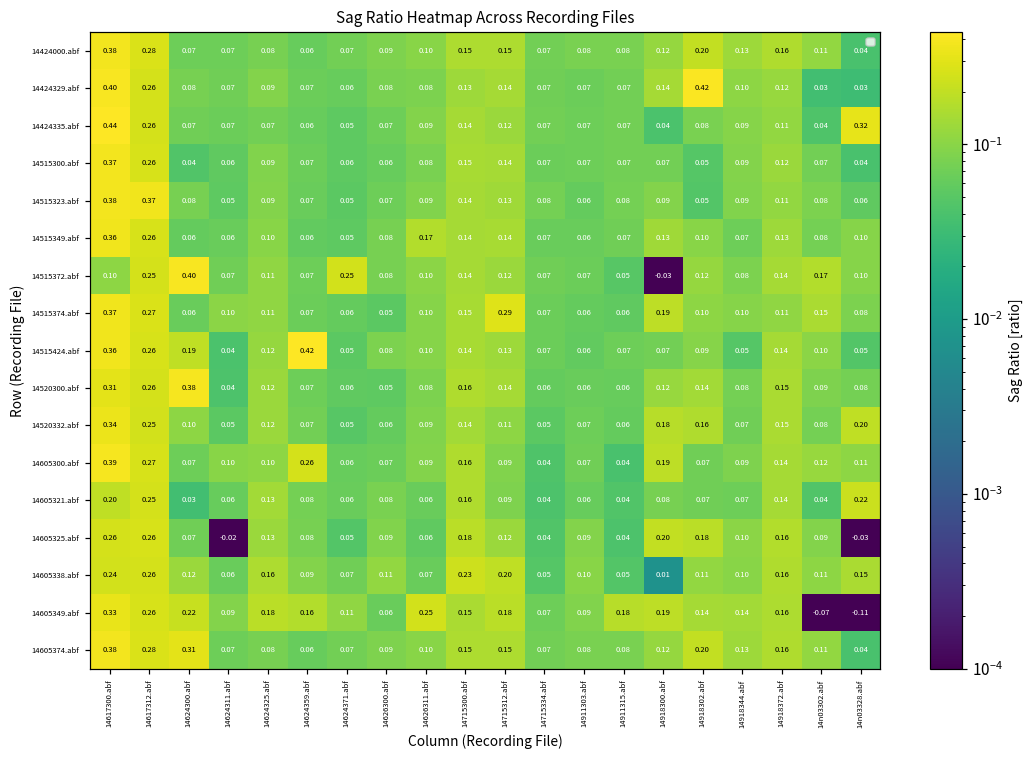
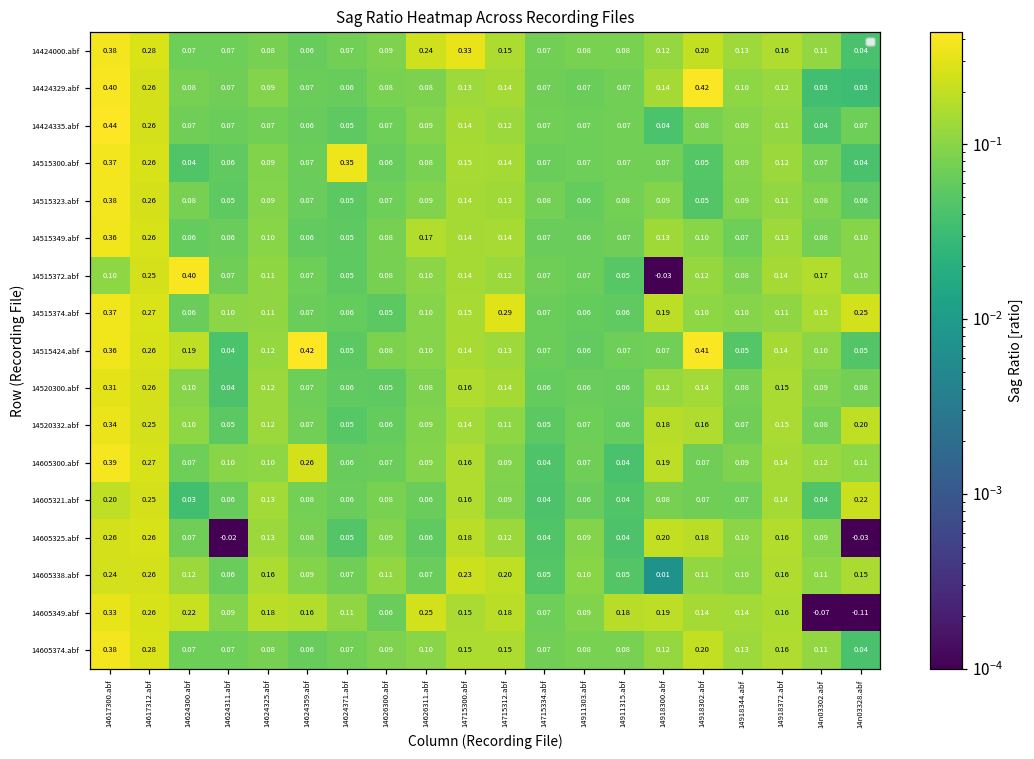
  {
    "14424000.abf": {
      "14617300.abf": 0.38,
      "14617312.abf": 0.28,
      "14624300.abf": 0.07,
      "14624311.abf": 0.07,
      "14624325.abf": 0.08,
      "14624359.abf": 0.06,
      "14624371.abf": 0.07,
      "14626300.abf": 0.09,
-     "14626311.abf": 0.10,
-     "14715300.abf": 0.15,
+     "14626311.abf": 0.24,
+     "14715300.abf": 0.33,
      "14715312.abf": 0.15,
      "14715334.abf": 0.07,
      "14911303.abf": 0.08,
      "14911315.abf": 0.08,
      "14918300.abf": 0.12,
      "14918302.abf": 0.20,
      "14918344.abf": 0.13,
      "14918372.abf": 0.16,
      "14n03302.abf": 0.11,
      "14n03328.abf": 0.04
    },
    "14424335.abf": {
      "14617300.abf": 0.44,
      "14617312.abf": 0.26,
      "14624300.abf": 0.07,
      "14624311.abf": 0.07,
      "14624325.abf": 0.07,
      "14624359.abf": 0.06,
      "14624371.abf": 0.05,
      "14626300.abf": 0.07,
      "14626311.abf": 0.09,
      "14715300.abf": 0.14,
      "14715312.abf": 0.12,
      "14715334.abf": 0.07,
      "14911303.abf": 0.07,
      "14911315.abf": 0.07,
      "14918300.abf": 0.04,
      "14918302.abf": 0.08,
      "14918344.abf": 0.09,
      "14918372.abf": 0.11,
      "14n03302.abf": 0.04,
-     "14n03328.abf": 0.32
+     "14n03328.abf": 0.07
    },
    "14515300.abf": {
      "14617300.abf": 0.37,
      "14617312.abf": 0.26,
      "14624300.abf": 0.04,
      "14624311.abf": 0.06,
      "14624325.abf": 0.09,
      "14624359.abf": 0.07,
-     "14624371.abf": 0.06,
+     "14624371.abf": 0.35,
      "14626300.abf": 0.06,
      "14626311.abf": 0.08,
      "14715300.abf": 0.15,
      "14715312.abf": 0.14,
      "14715334.abf": 0.07,
      "14911303.abf": 0.07,
      "14911315.abf": 0.07,
      "14918300.abf": 0.07,
      "14918302.abf": 0.05,
      "14918344.abf": 0.09,
      "14918372.abf": 0.12,
      "14n03302.abf": 0.07,
      "14n03328.abf": 0.04
    },
    "14515323.abf": {
      "14617300.abf": 0.38,
-     "14617312.abf": 0.37,
+     "14617312.abf": 0.26,
      "14624300.abf": 0.08,
      "14624311.abf": 0.05,
      "14624325.abf": 0.09,
      "14624359.abf": 0.07,
      "14624371.abf": 0.05,
      "14626300.abf": 0.07,
      "14626311.abf": 0.09,
      "14715300.abf": 0.14,
      "14715312.abf": 0.13,
      "14715334.abf": 0.08,
      "14911303.abf": 0.06,
      "14911315.abf": 0.08,
      "14918300.abf": 0.09,
      "14918302.abf": 0.05,
      "14918344.abf": 0.09,
      "14918372.abf": 0.11,
      "14n03302.abf": 0.08,
      "14n03328.abf": 0.06
    },
    "14515372.abf": {
      "14617300.abf": 0.10,
      "14617312.abf": 0.25,
      "14624300.abf": 0.40,
      "14624311.abf": 0.07,
      "14624325.abf": 0.11,
      "14624359.abf": 0.07,
-     "14624371.abf": 0.25,
+     "14624371.abf": 0.05,
      "14626300.abf": 0.08,
      "14626311.abf": 0.10,
      "14715300.abf": 0.14,
      "14715312.abf": 0.12,
      "14715334.abf": 0.07,
      "14911303.abf": 0.07,
      "14911315.abf": 0.05,
      "14918300.abf": -0.03,
      "14918302.abf": 0.12,
      "14918344.abf": 0.08,
      "14918372.abf": 0.14,
      "14n03302.abf": 0.17,
      "14n03328.abf": 0.10
    },
    "14515374.abf": {
      "14617300.abf": 0.37,
      "14617312.abf": 0.27,
      "14624300.abf": 0.06,
      "14624311.abf": 0.10,
      "14624325.abf": 0.11,
      "14624359.abf": 0.07,
      "14624371.abf": 0.06,
      "14626300.abf": 0.05,
      "14626311.abf": 0.10,
      "14715300.abf": 0.15,
      "14715312.abf": 0.29,
      "14715334.abf": 0.07,
      "14911303.abf": 0.06,
      "14911315.abf": 0.06,
      "14918300.abf": 0.19,
      "14918302.abf": 0.10,
      "14918344.abf": 0.10,
      "14918372.abf": 0.11,
      "14n03302.abf": 0.15,
-     "14n03328.abf": 0.08
+     "14n03328.abf": 0.25
    },
    "14515424.abf": {
      "14617300.abf": 0.36,
      "14617312.abf": 0.26,
      "14624300.abf": 0.19,
      "14624311.abf": 0.04,
      "14624325.abf": 0.12,
      "14624359.abf": 0.42,
      "14624371.abf": 0.05,
      "14626300.abf": 0.08,
      "14626311.abf": 0.10,
      "14715300.abf": 0.14,
      "14715312.abf": 0.13,
      "14715334.abf": 0.07,
      "14911303.abf": 0.06,
      "14911315.abf": 0.07,
      "14918300.abf": 0.07,
-     "14918302.abf": 0.09,
+     "14918302.abf": 0.41,
      "14918344.abf": 0.05,
      "14918372.abf": 0.14,
      "14n03302.abf": 0.10,
      "14n03328.abf": 0.05
    },
    "14520300.abf": {
      "14617300.abf": 0.31,
      "14617312.abf": 0.26,
-     "14624300.abf": 0.38,
+     "14624300.abf": 0.10,
      "14624311.abf": 0.04,
      "14624325.abf": 0.12,
      "14624359.abf": 0.07,
      "14624371.abf": 0.06,
      "14626300.abf": 0.05,
      "14626311.abf": 0.08,
      "14715300.abf": 0.16,
      "14715312.abf": 0.14,
      "14715334.abf": 0.06,
      "14911303.abf": 0.06,
      "14911315.abf": 0.06,
      "14918300.abf": 0.12,
      "14918302.abf": 0.14,
      "14918344.abf": 0.08,
      "14918372.abf": 0.15,
      "14n03302.abf": 0.09,
      "14n03328.abf": 0.08
    },
    "14605374.abf": {
      "14617300.abf": 0.38,
      "14617312.abf": 0.28,
-     "14624300.abf": 0.31,
+     "14624300.abf": 0.07,
      "14624311.abf": 0.07,
      "14624325.abf": 0.08,
      "14624359.abf": 0.06,
      "14624371.abf": 0.07,
      "14626300.abf": 0.09,
      "14626311.abf": 0.10,
      "14715300.abf": 0.15,
      "14715312.abf": 0.15,
      "14715334.abf": 0.07,
      "14911303.abf": 0.08,
      "14911315.abf": 0.08,
      "14918300.abf": 0.12,
      "14918302.abf": 0.20,
      "14918344.abf": 0.13,
      "14918372.abf": 0.16,
      "14n03302.abf": 0.11,
      "14n03328.abf": 0.04
    }
  }
